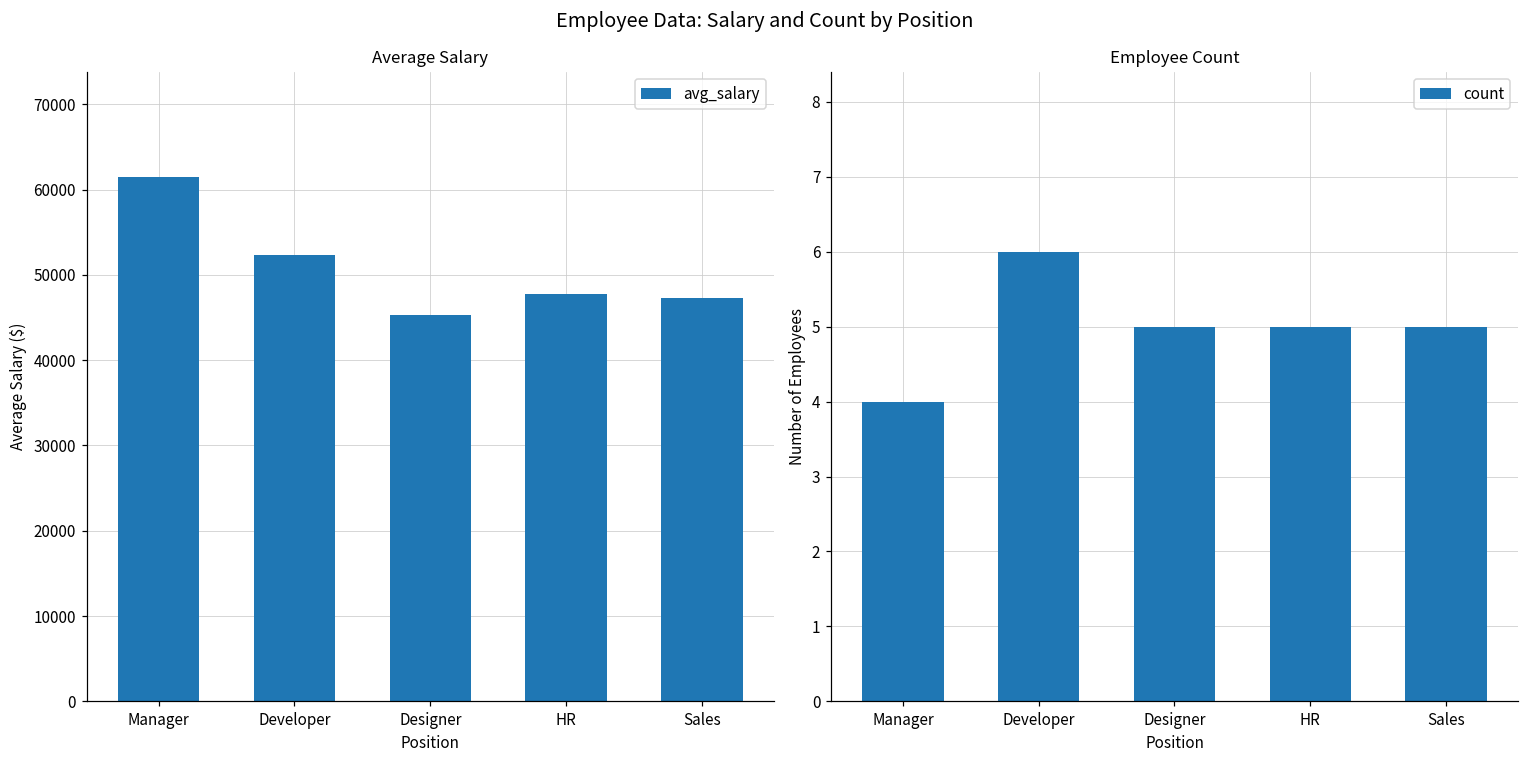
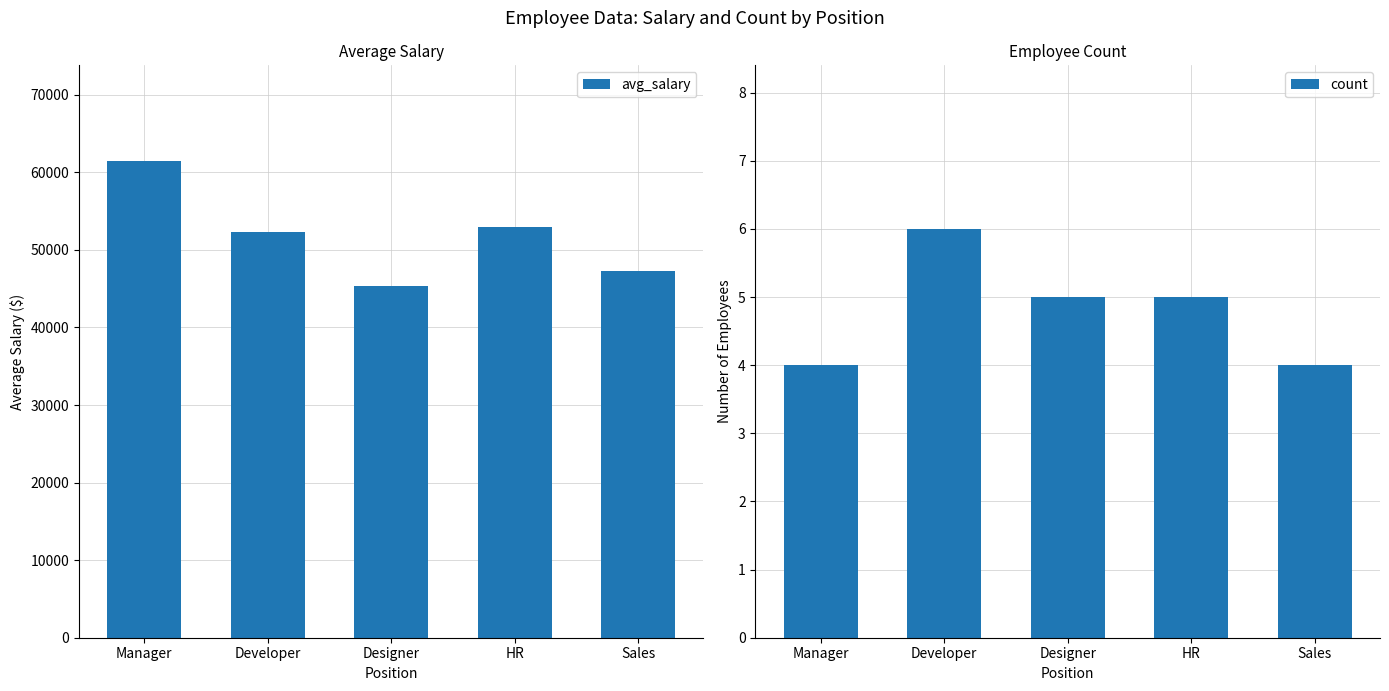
  {
    "Average Salary": {
      "Manager": 62000,
      "Developer": 52000,
      "Designer": 45000,
-     "HR": 48000,
+     "HR": 53000,
      "Sales": 47000
    },
    "Employee Count": {
      "Manager": 4,
      "Developer": 6,
      "Designer": 5,
      "HR": 5,
-     "Sales": 5
+     "Sales": 4
    }
  }
